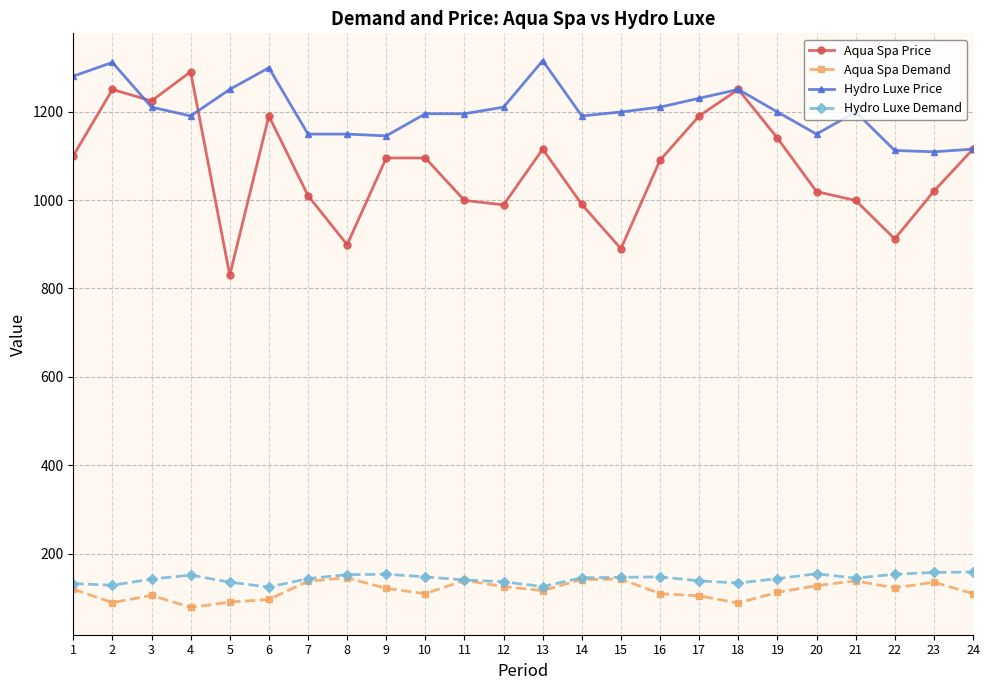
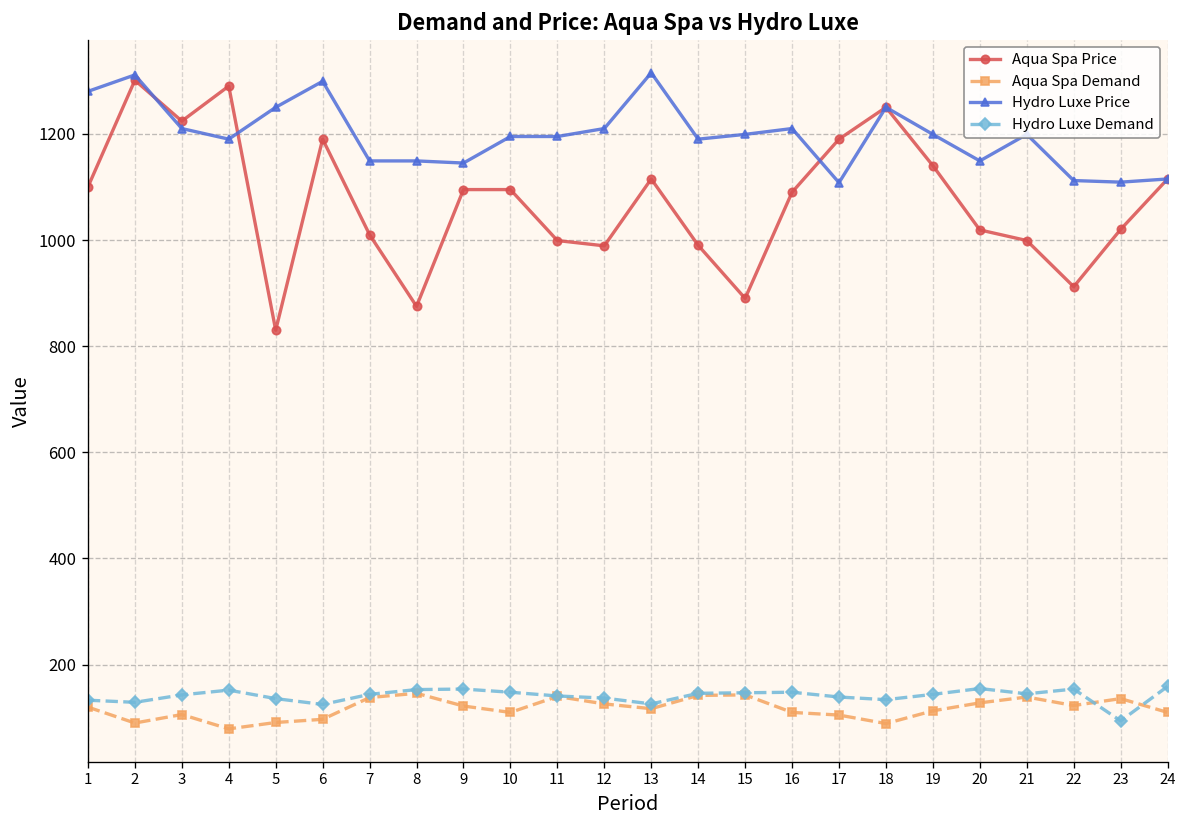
  {
    "Aqua Spa Price": {
      "1": 1100,
-     "2": 1250,
+     "2": 1300,
      "3": 1220,
      "4": 1290,
      "5": 830,
      "6": 1190,
      "7": 1010,
-     "8": 900,
+     "8": 880,
      "9": 1100,
      "10": 1100,
      "11": 1000,
      "12": 990,
      "13": 1120,
      "14": 990,
      "15": 890,
      "16": 1090,
      "17": 1190,
      "19": 1140,
      "20": 1020,
      "21": 1000,
      "22": 910,
      "23": 1020
    },
    "Aqua Spa Demand": {
      "1": 120,
      "2": 90,
      "3": 110,
      "4": 80,
      "5": 90,
      "6": 100,
      "7": 140,
      "8": 150,
      "9": 120,
      "10": 110,
      "12": 130,
      "13": 120,
      "16": 110,
      "17": 110,
      "18": 90,
      "19": 110,
      "20": 130,
      "21": 140,
      "22": 120,
      "23": 140,
      "24": 110
    },
    "Hydro Luxe Price": {
      "1": 1280,
      "2": 1310,
      "3": 1210,
      "4": 1190,
      "5": 1250,
      "6": 1300,
      "7": 1150,
      "8": 1150,
      "9": 1150,
      "10": 1200,
      "11": 1200,
      "12": 1210,
      "13": 1320,
      "14": 1190,
      "15": 1200,
      "16": 1210,
-     "17": 1230,
+     "17": 1110,
      "19": 1200,
      "20": 1150,
      "22": 1110,
      "23": 1110
    },
    "Hydro Luxe Demand": {
      "1": 130,
      "2": 130,
      "3": 140,
      "4": 150,
      "5": 140,
      "6": 130,
      "7": 140,
      "8": 150,
      "9": 150,
      "10": 150,
      "12": 140,
      "13": 130,
      "16": 150,
      "17": 140,
      "18": 130,
      "19": 140,
      "20": 160,
      "21": 150,
      "22": 150,
-     "23": 160,
+     "23": 90,
      "24": 160
    }
  }
